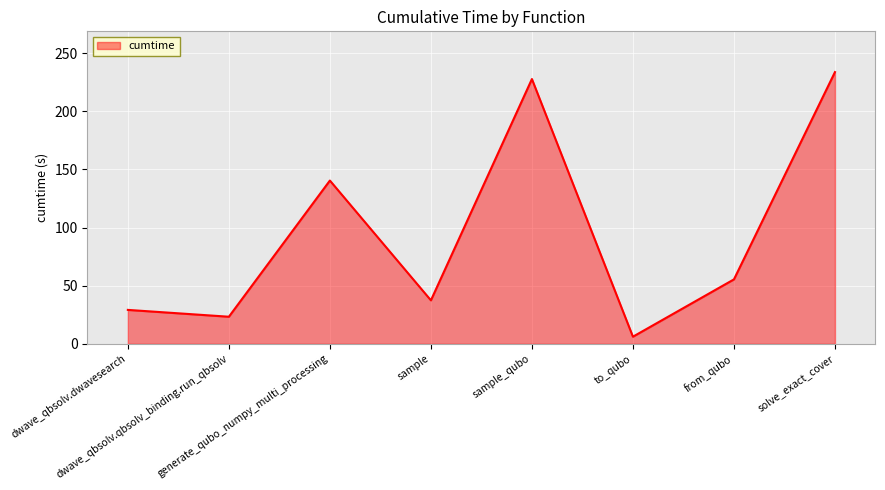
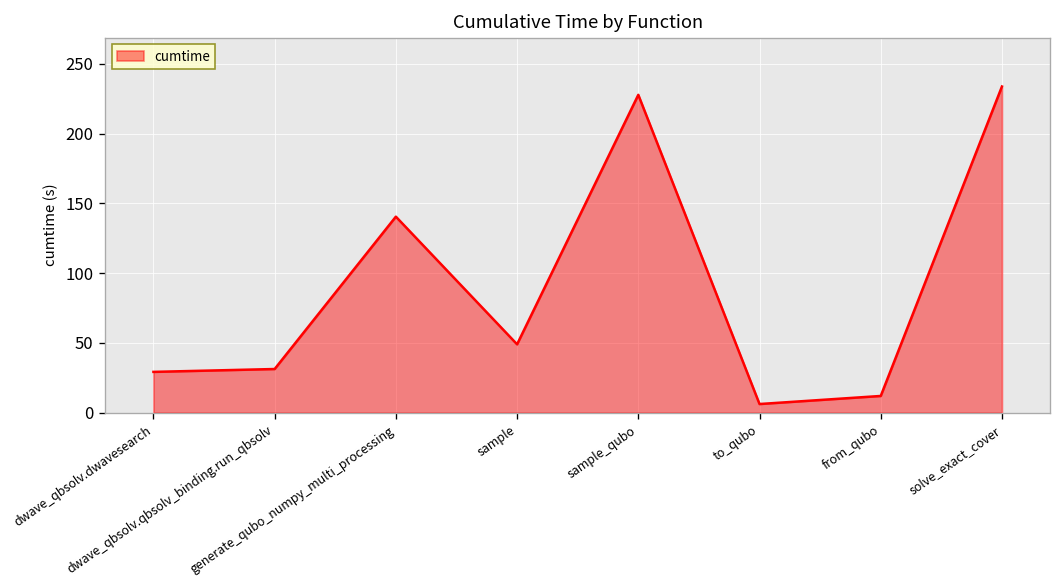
  {
    "dwave_qbsolv.dwavesearch": 29,
-   "dwave_qbsolv.qbsolv_binding.run_qbsolv": 23,
+   "dwave_qbsolv.qbsolv_binding.run_qbsolv": 31,
    "generate_qubo_numpy_multi_processing": 140,
-   "sample": 37,
+   "sample": 49,
    "sample_qubo": 228,
    "to_qubo": 6,
-   "from_qubo": 55,
+   "from_qubo": 12,
    "solve_exact_cover": 234
  }
